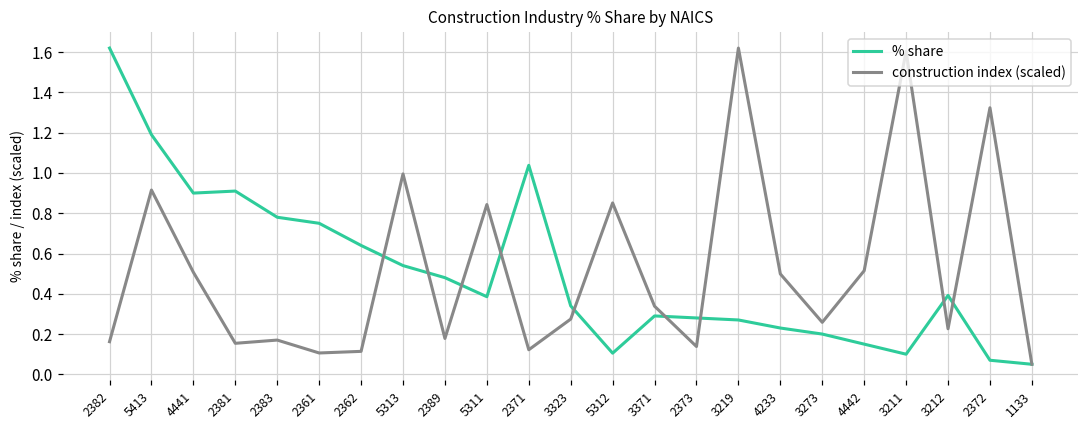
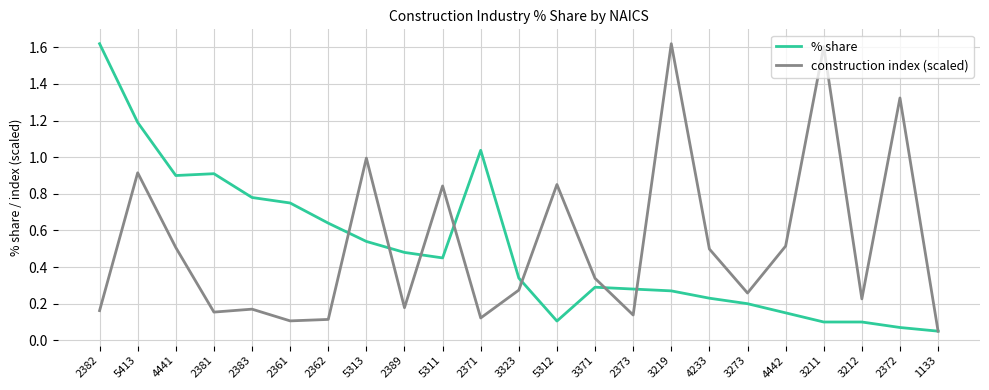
  {
    "% share": {
      "2382": 1.62,
      "5413": 1.19,
      "4441": 0.90,
      "2381": 0.91,
      "2383": 0.78,
      "2361": 0.75,
      "2362": 0.64,
      "5313": 0.54,
      "2389": 0.48,
-     "5311": 0.39,
+     "5311": 0.45,
      "2371": 1.04,
      "3323": 0.34,
      "5312": 0.11,
      "3371": 0.29,
      "2373": 0.28,
      "3219": 0.27,
      "4233": 0.23,
      "3273": 0.20,
      "4442": 0.15,
      "3211": 0.10,
-     "3212": 0.39,
+     "3212": 0.10,
      "2372": 0.07
    },
    "construction index (scaled)": {
      "2382": 0.16,
      "5413": 0.92,
      "4441": 0.51,
      "2381": 0.15,
      "2383": 0.17,
      "2361": 0.11,
      "2362": 0.11,
      "5313": 1.00,
      "2389": 0.18,
      "5311": 0.84,
      "2371": 0.12,
      "3323": 0.27,
      "5312": 0.85,
      "3371": 0.34,
      "2373": 0.14,
      "3219": 1.62,
      "4233": 0.50,
      "3273": 0.26,
      "4442": 0.51,
      "3212": 0.23,
      "2372": 1.32
    }
  }
